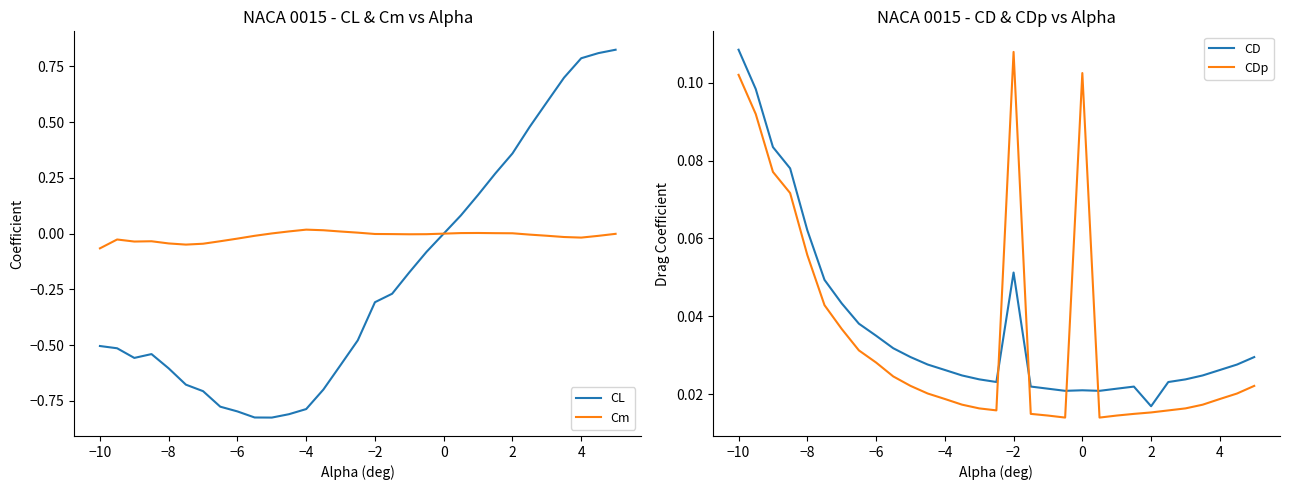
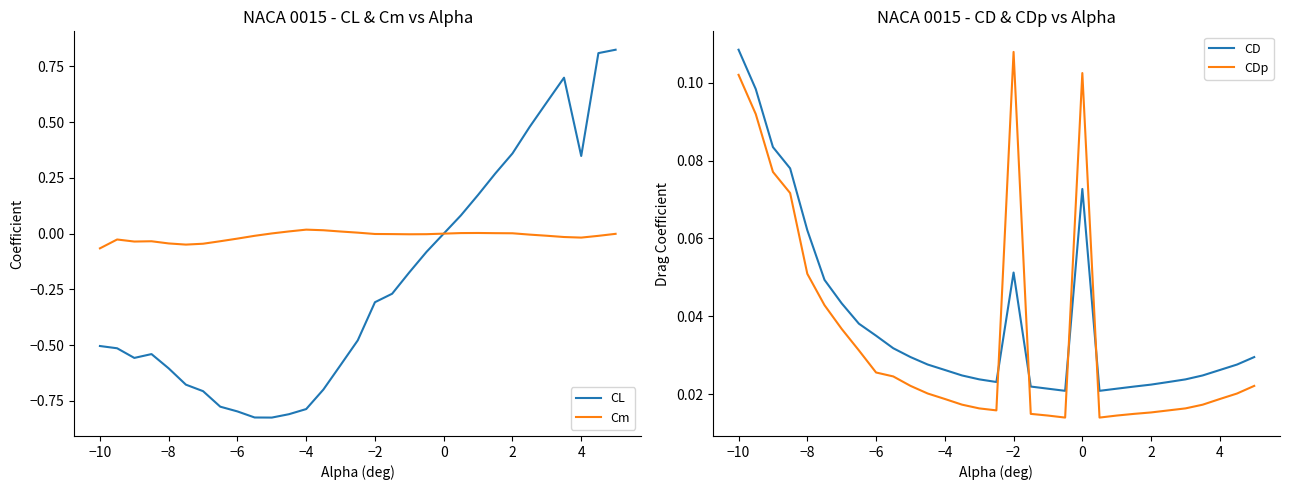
  {
    "NACA 0015 - CL & Cm vs Alpha": {
      "CL": {
        "−10": -0.50,
        "−8": -0.60,
        "−6": -0.80,
        "−4": -0.79,
        "−2": -0.31,
        "2": 0.36,
-       "4": 0.79
+       "4": 0.35
      },
      "Cm": {
        "−10": -0.07,
        "−8": -0.04,
        "−6": -0.02,
        "−4": 0.02,
        "−2": 0.00,
        "2": 0.00,
        "4": -0.02
      }
    },
    "NACA 0015 - CD & CDp vs Alpha": {
      "CD": {
        "−10": 0.108,
        "−8": 0.062,
        "−6": 0.035,
        "−4": 0.026,
        "−2": 0.051,
-       "0": 0.021,
-       "2": 0.017,
+       "0": 0.073,
+       "2": 0.022,
        "4": 0.026
      },
      "CDp": {
        "−10": 0.102,
-       "−8": 0.056,
-       "−6": 0.028,
+       "−8": 0.051,
+       "−6": 0.026,
        "−4": 0.019,
        "−2": 0.108,
        "0": 0.102,
        "2": 0.015,
        "4": 0.019
      }
    }
  }
